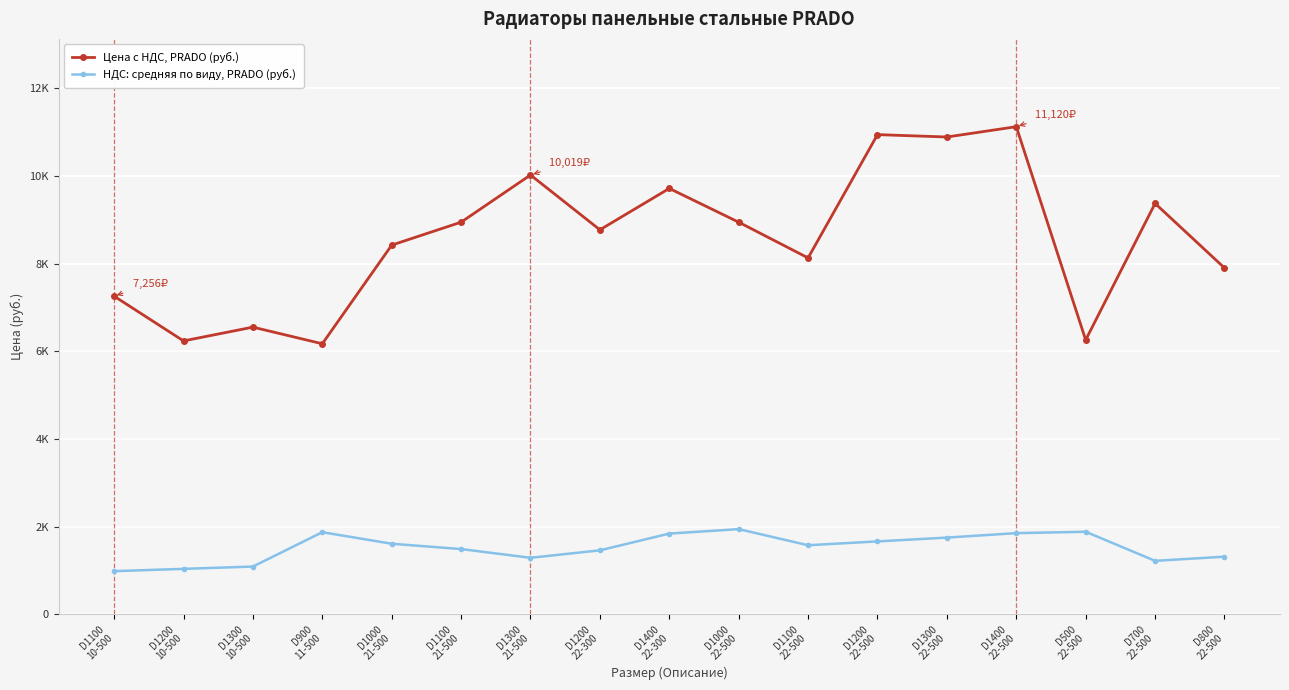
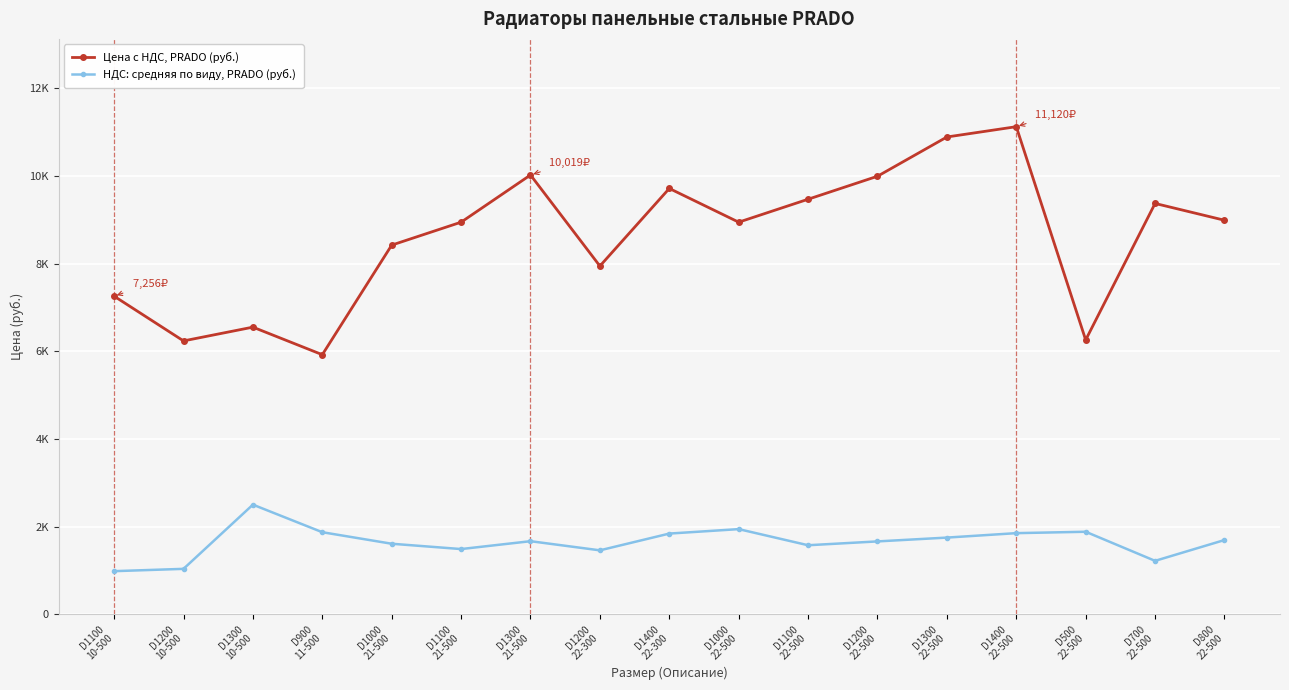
  {
    "Цена с НДС, PRADO (руб.)": {
      "D1200 10-500": 6200,
      "D1300 10-500": 6600,
-     "D900 11-500": 6200,
+     "D900 11-500": 5900,
      "D1000 21-500": 8400,
      "D1100 21-500": 8900,
-     "D1200 22-300": 8800,
+     "D1200 22-300": 7900,
      "D1400 22-300": 9700,
      "D1000 22-500": 8900,
-     "D1100 22-500": 8100,
-     "D1200 22-500": 10900,
+     "D1100 22-500": 9500,
+     "D1200 22-500": 10000,
      "D1300 22-500": 10900,
      "D500 22-500": 6300,
      "D700 22-500": 9400,
-     "D800 22-500": 7900
+     "D800 22-500": 9000
    },
    "НДС: средняя по виду, PRADO (руб.)": {
      "D1100 10-500": 1000,
      "D1200 10-500": 1000,
-     "D1300 10-500": 1100,
+     "D1300 10-500": 2500,
      "D900 11-500": 1900,
      "D1000 21-500": 1600,
      "D1100 21-500": 1500,
-     "D1300 21-500": 1300,
+     "D1300 21-500": 1700,
      "D1200 22-300": 1500,
      "D1400 22-300": 1800,
      "D1000 22-500": 1900,
      "D1100 22-500": 1600,
      "D1200 22-500": 1700,
      "D1300 22-500": 1800,
      "D1400 22-500": 1900,
      "D500 22-500": 1900,
      "D700 22-500": 1200,
-     "D800 22-500": 1300
+     "D800 22-500": 1700
    }
  }
